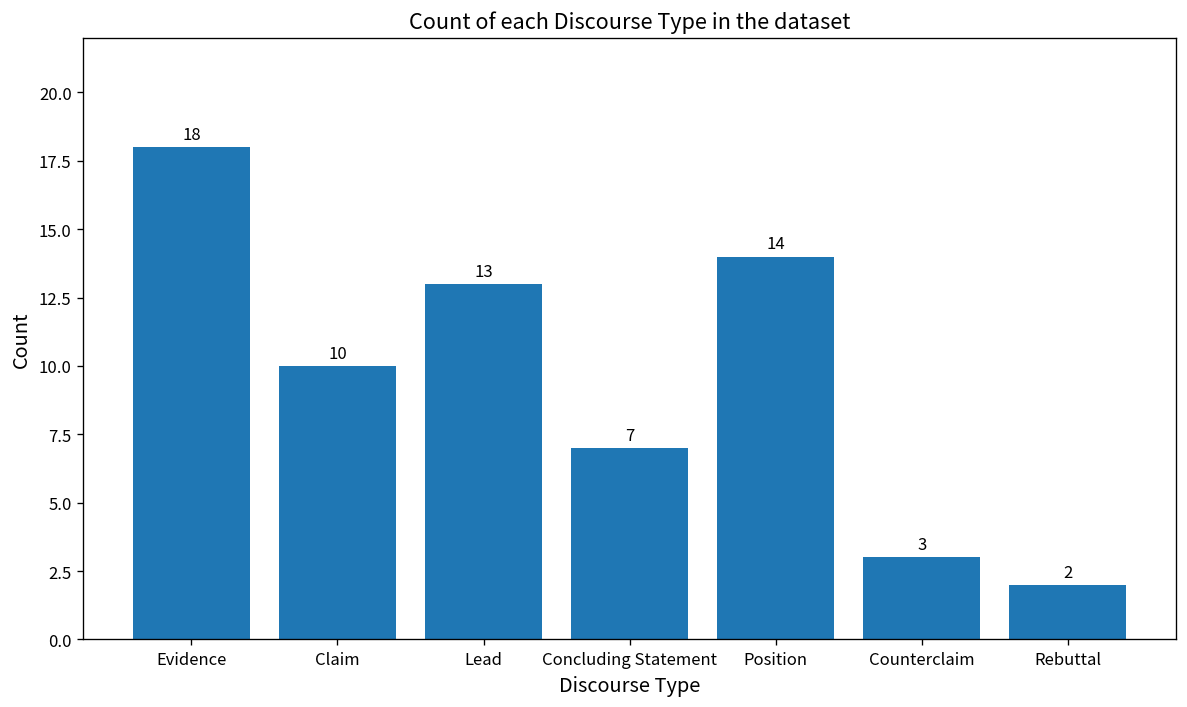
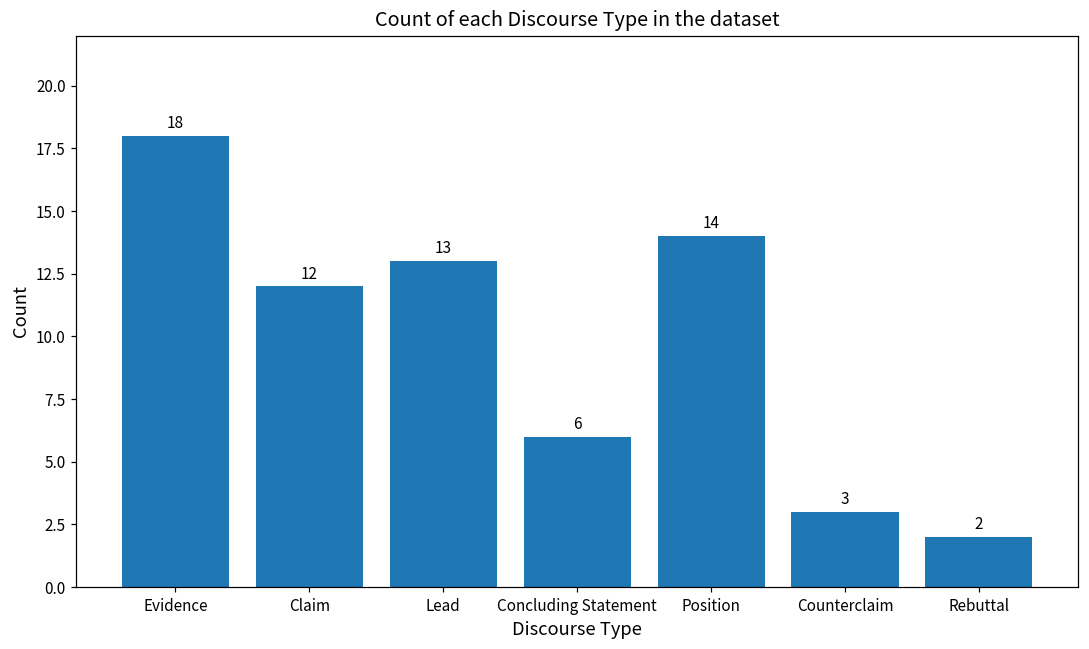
  {
    "Evidence": 18,
-   "Claim": 10,
+   "Claim": 12,
    "Lead": 13,
-   "Concluding Statement": 7,
+   "Concluding Statement": 6,
    "Position": 14,
    "Counterclaim": 3,
    "Rebuttal": 2
  }
